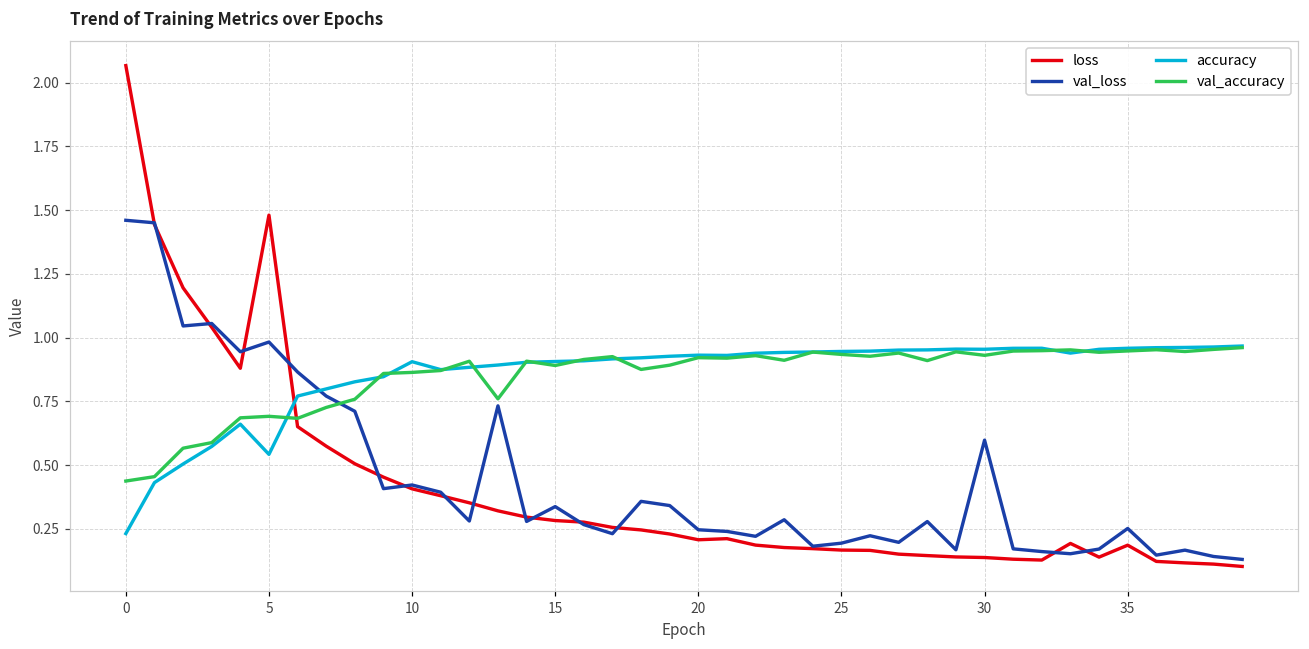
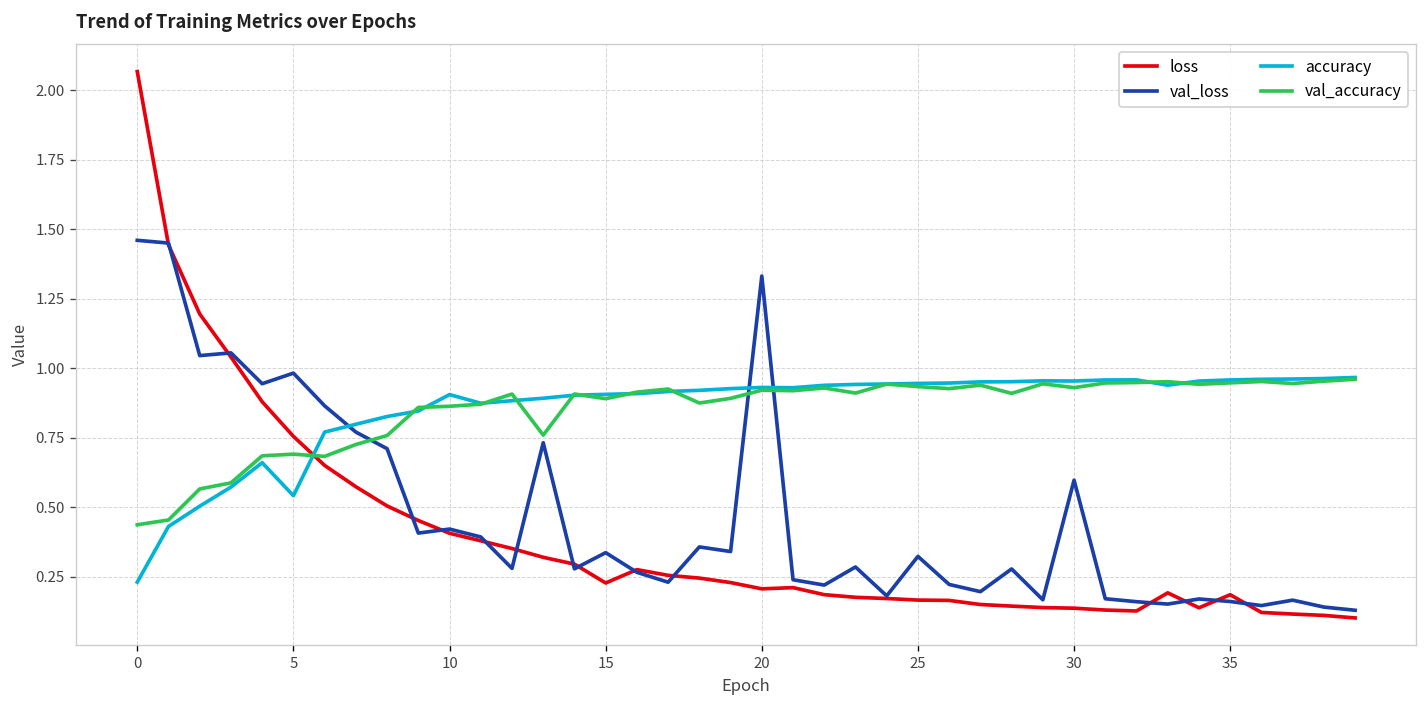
  {
    "loss": {
      "0": 2.07,
-     "5": 1.48,
+     "5": 0.76,
      "10": 0.41,
-     "15": 0.28,
+     "15": 0.23,
      "20": 0.21,
      "25": 0.17,
      "30": 0.14,
      "35": 0.19
    },
    "val_loss": {
      "0": 1.46,
      "5": 0.98,
      "10": 0.42,
      "15": 0.34,
-     "20": 0.25,
-     "25": 0.19,
+     "20": 1.33,
+     "25": 0.32,
      "30": 0.60,
-     "35": 0.25
+     "35": 0.16
    },
    "accuracy": {
      "0": 0.23,
      "5": 0.54,
      "10": 0.91,
      "15": 0.91,
      "25": 0.95,
      "30": 0.95
    },
    "val_accuracy": {
      "0": 0.44,
      "5": 0.69,
      "10": 0.86,
      "15": 0.89,
      "25": 0.93,
      "30": 0.93
    }
  }
